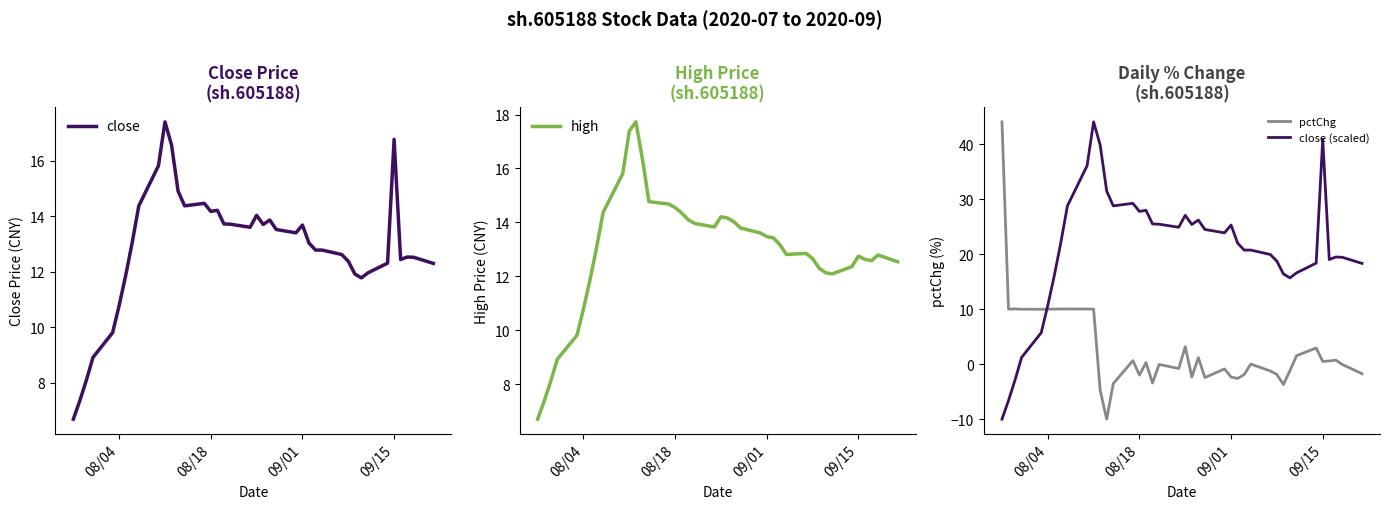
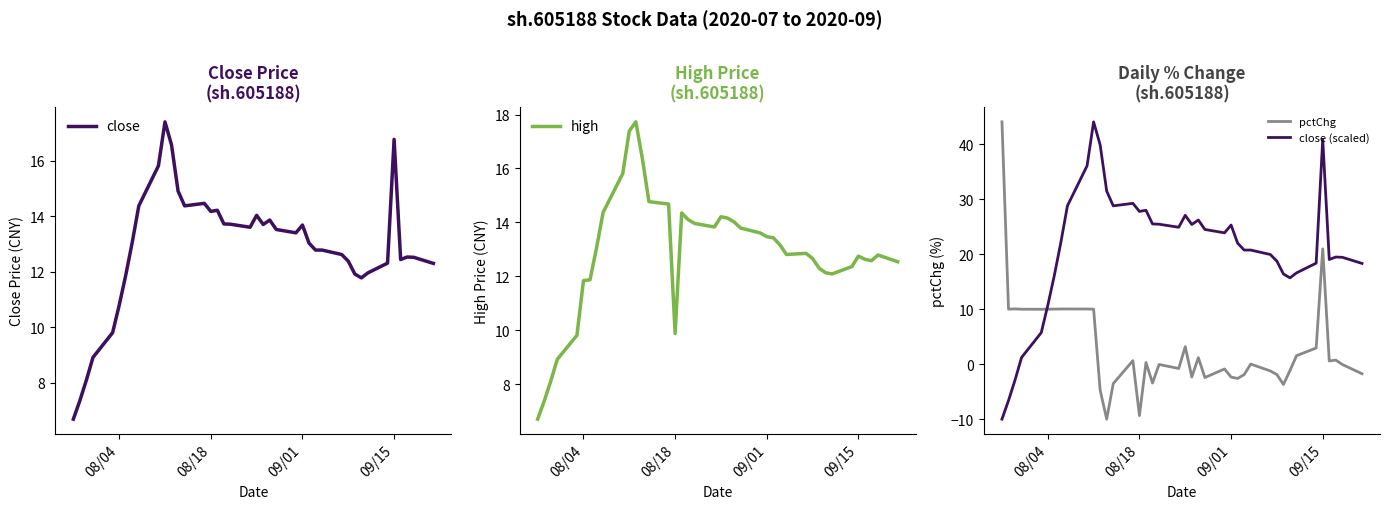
  {
    "Close Price (sh.605188)": {
      "08/04": 10.8,
      "08/18": 14.2,
      "09/01": 13.7,
      "09/15": 16.8
    },
    "High Price (sh.605188)": {
-     "08/04": 10.8,
-     "08/18": 14.6,
+     "08/04": 11.8,
+     "08/18": 9.9,
      "09/01": 13.5,
      "09/15": 12.8
    },
    "Daily % Change (sh.605188)": {
      "pctChg": {
        "08/04": 10,
-       "08/18": -2,
+       "08/18": -9,
        "09/01": -2,
-       "09/15": 0
+       "09/15": 21
      },
      "close (scaled)": {
        "08/04": 11,
        "08/18": 28,
        "09/01": 25,
        "09/15": 41
      }
    }
  }
